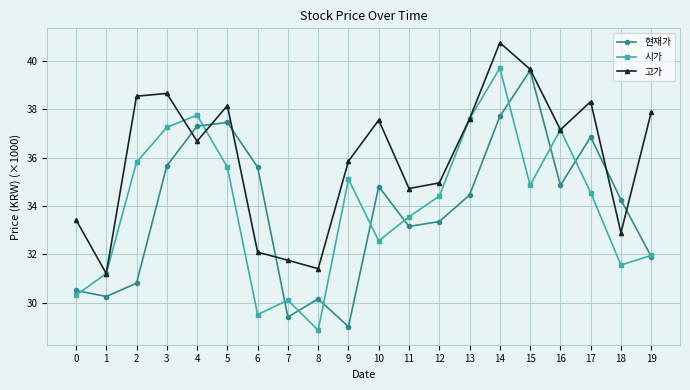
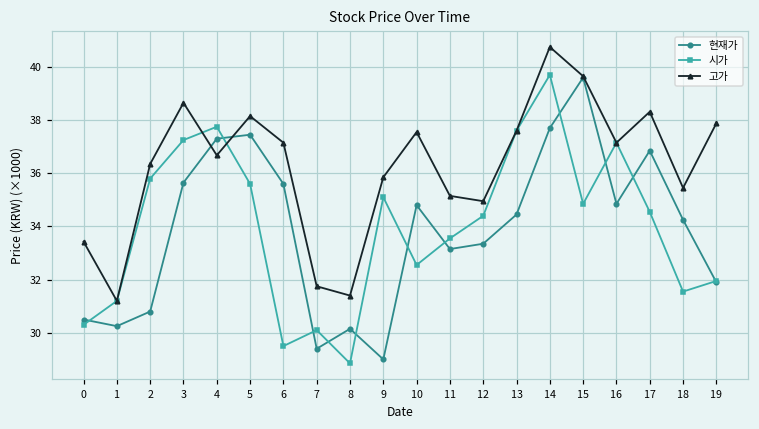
  {
    "고가": {
      "0": 33.4,
-     "2": 38.5,
+     "2": 36.4,
      "3": 38.7,
      "4": 36.7,
      "5": 38.2,
-     "6": 32.1,
+     "6": 37.2,
      "7": 31.8,
      "8": 31.4,
      "9": 35.9,
      "10": 37.6,
-     "11": 34.7,
+     "11": 35.2,
      "12": 35.0,
      "14": 40.8,
      "17": 38.3,
-     "18": 32.9,
+     "18": 35.5,
      "19": 37.9
    }
  }
